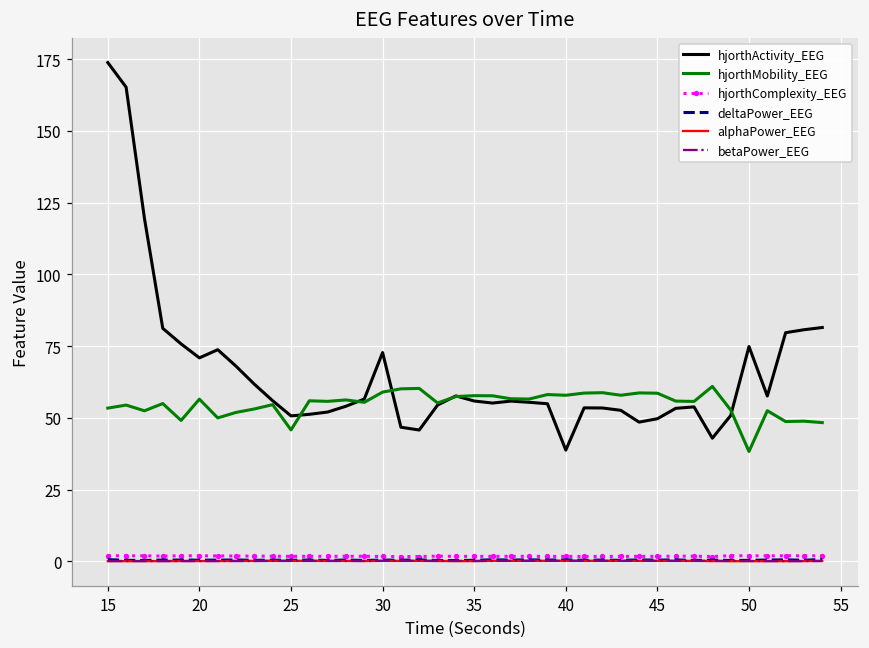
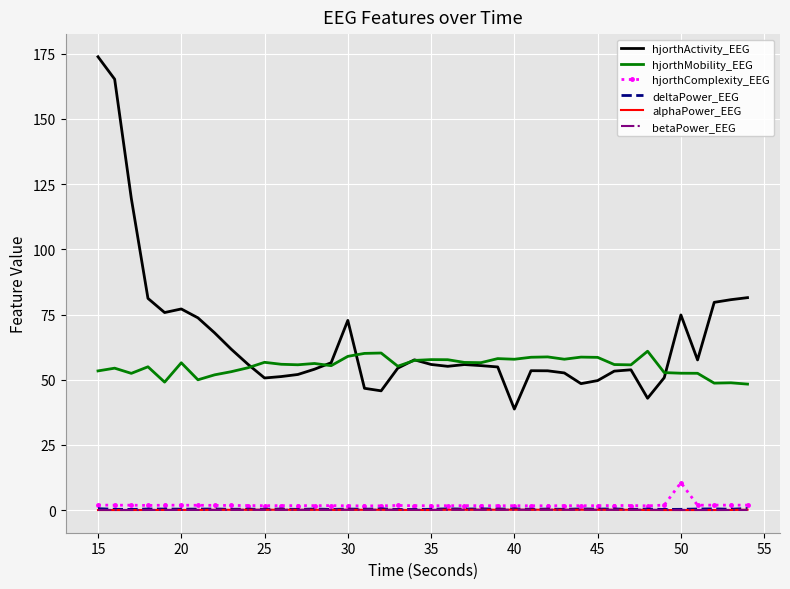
  {
    "hjorthActivity_EEG": {
      "15": 174,
-     "20": 71,
+     "20": 77,
      "25": 51,
      "30": 73,
      "35": 56,
      "40": 39,
      "45": 50,
      "50": 75
    },
    "hjorthMobility_EEG": {
      "15": 53,
      "20": 57,
-     "25": 46,
+     "25": 57,
      "30": 59,
      "35": 58,
      "40": 58,
      "45": 59,
-     "50": 38
+     "50": 53
    },
    "hjorthComplexity_EEG": {
      "15": 2,
      "20": 2,
      "25": 2,
      "30": 2,
      "35": 2,
      "40": 2,
      "45": 2,
-     "50": 2
+     "50": 11
    }
  }
